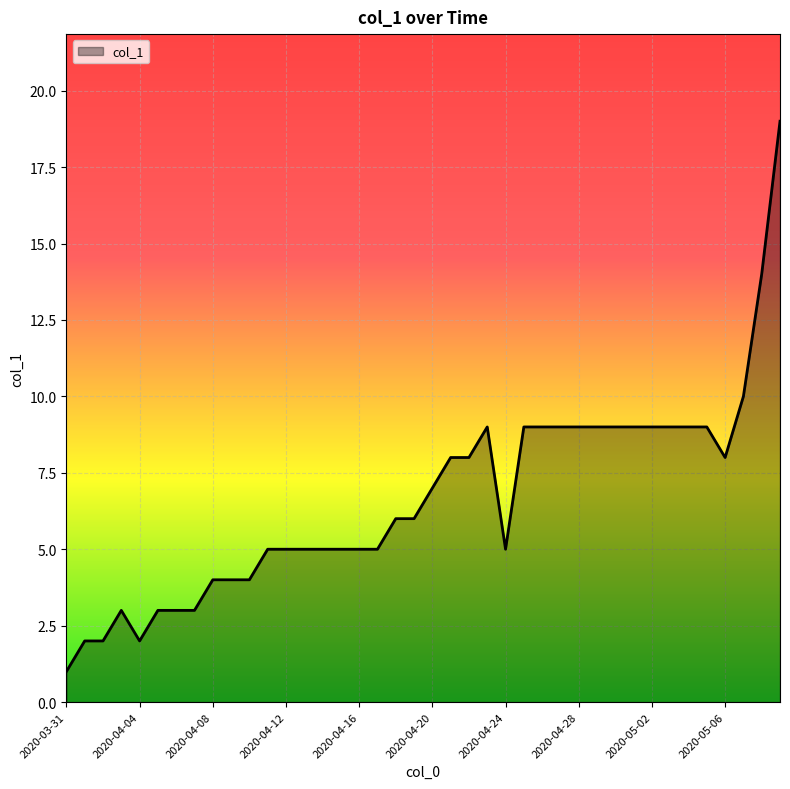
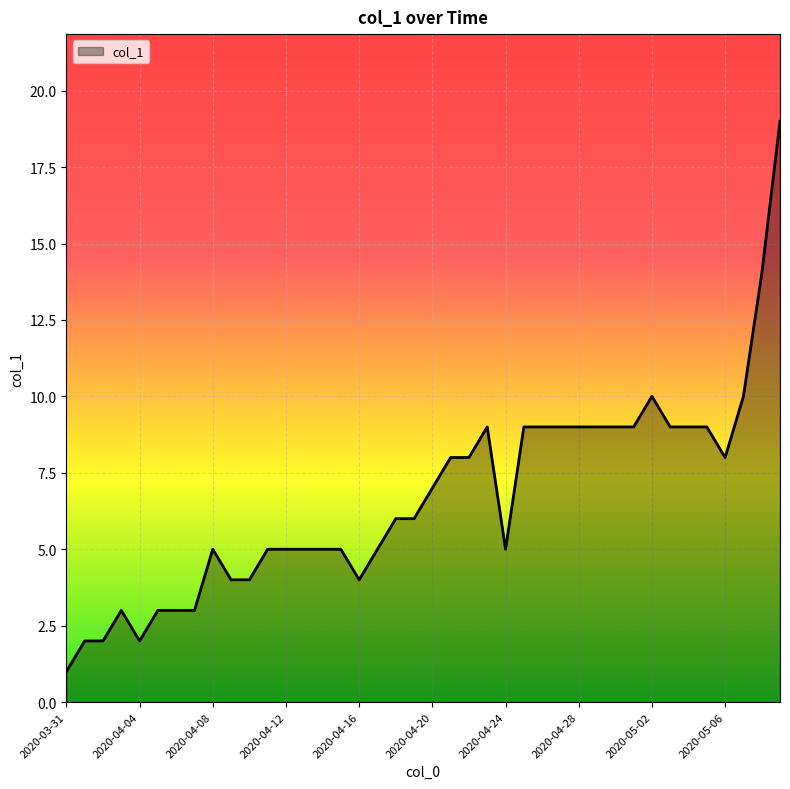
  {
    "2020-03-31": 1,
    "2020-04-04": 2,
-   "2020-04-08": 4,
+   "2020-04-08": 5,
    "2020-04-12": 5,
-   "2020-04-16": 5,
+   "2020-04-16": 4,
    "2020-04-20": 7,
    "2020-04-24": 5,
    "2020-04-28": 9,
-   "2020-05-02": 9,
+   "2020-05-02": 10,
    "2020-05-06": 8
  }
